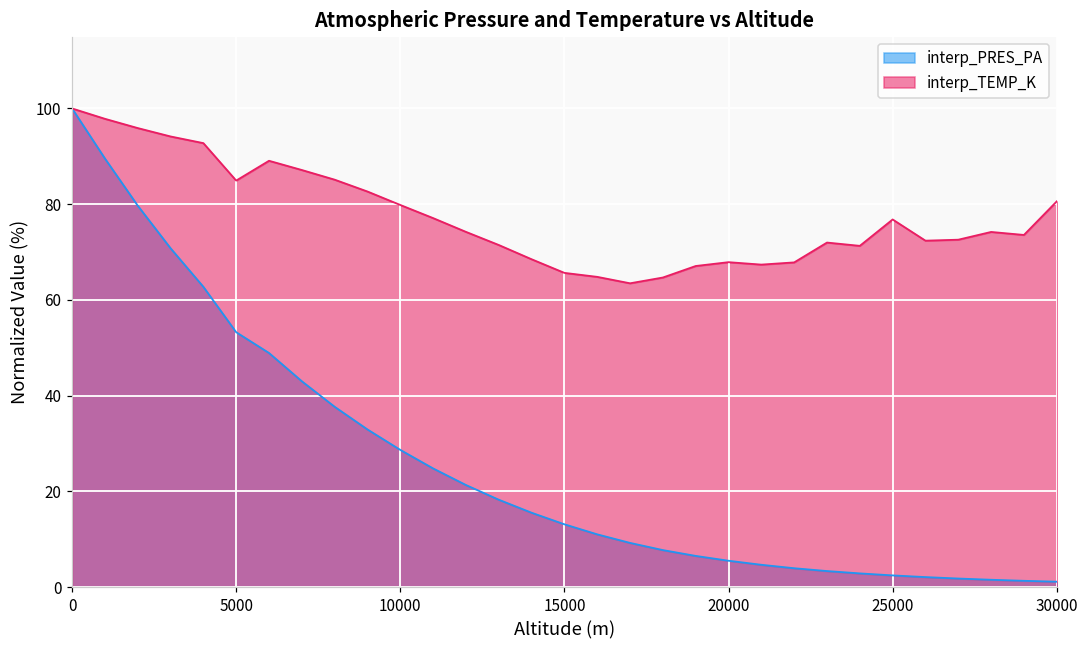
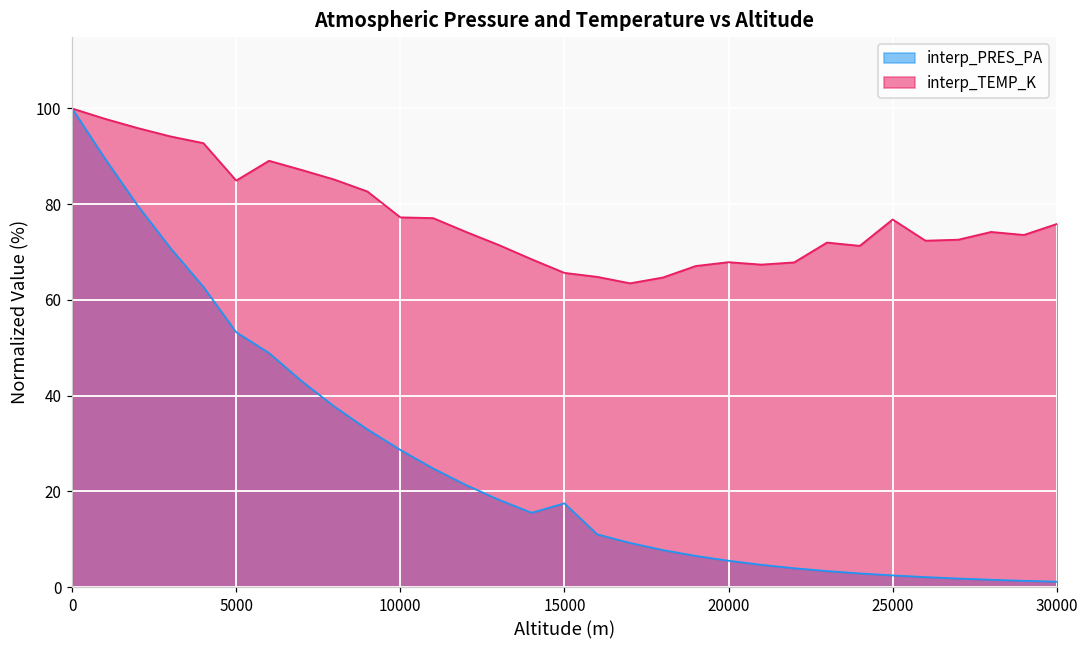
  {
    "interp_PRES_PA": {
      "5000": 53,
      "10000": 29,
-     "15000": 13,
+     "15000": 17,
      "20000": 6,
      "25000": 2,
      "30000": 1
    },
    "interp_TEMP_K": {
      "5000": 85,
-     "10000": 80,
+     "10000": 77,
      "15000": 66,
      "20000": 68,
      "25000": 77,
-     "30000": 81
+     "30000": 76
    }
  }
